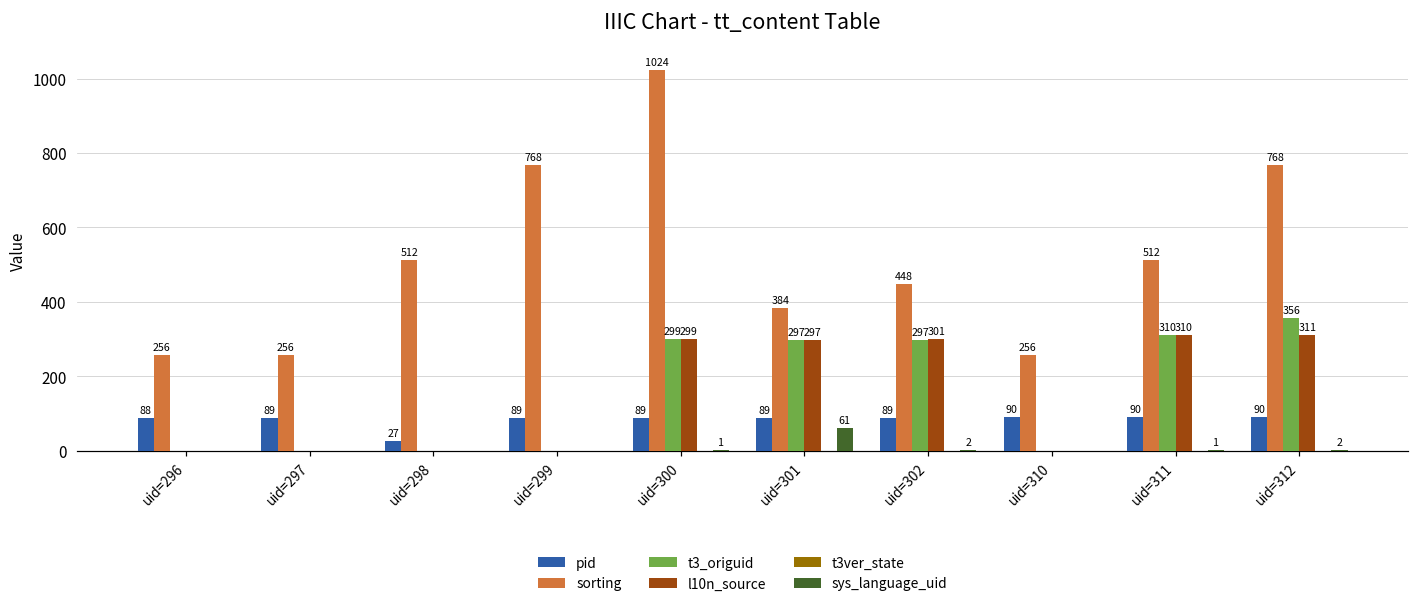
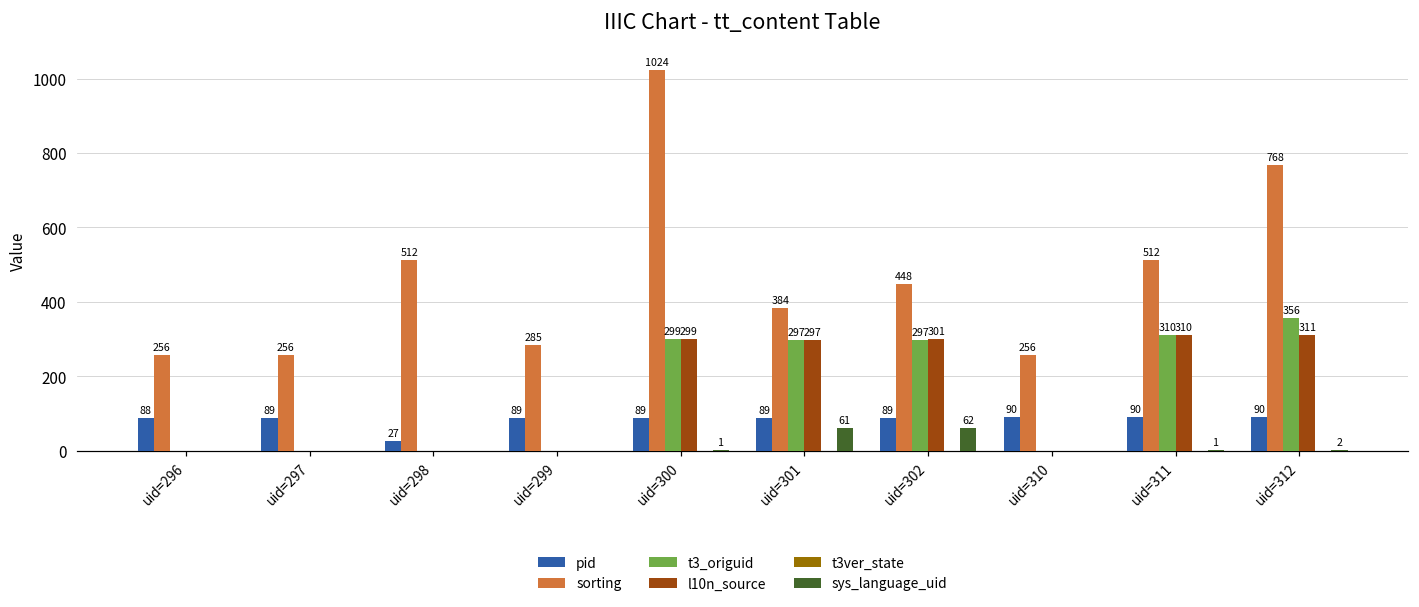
  {
    "pid": {
      "uid=296": 88,
      "uid=297": 89,
      "uid=298": 27,
      "uid=299": 89,
      "uid=300": 89,
      "uid=301": 89,
      "uid=302": 89,
      "uid=310": 90,
      "uid=311": 90,
      "uid=312": 90
    },
    "sorting": {
      "uid=296": 256,
      "uid=297": 256,
      "uid=298": 512,
-     "uid=299": 768,
+     "uid=299": 285,
      "uid=300": 1024,
      "uid=301": 384,
      "uid=302": 448,
      "uid=310": 256,
      "uid=311": 512,
      "uid=312": 768
    },
    "t3_origuid": {
      "uid=300": 299,
      "uid=301": 297,
      "uid=302": 297,
      "uid=311": 310,
      "uid=312": 356
    },
    "sys_language_uid": {
      "uid=300": 1,
      "uid=301": 61,
-     "uid=302": 2,
+     "uid=302": 62,
      "uid=311": 1,
      "uid=312": 2
    }
  }
